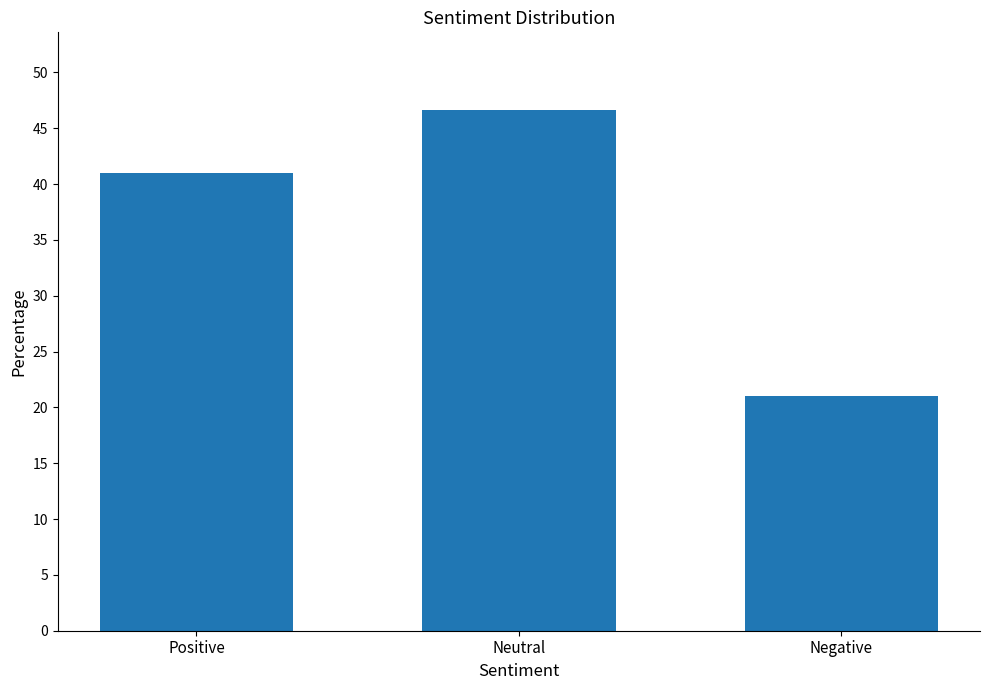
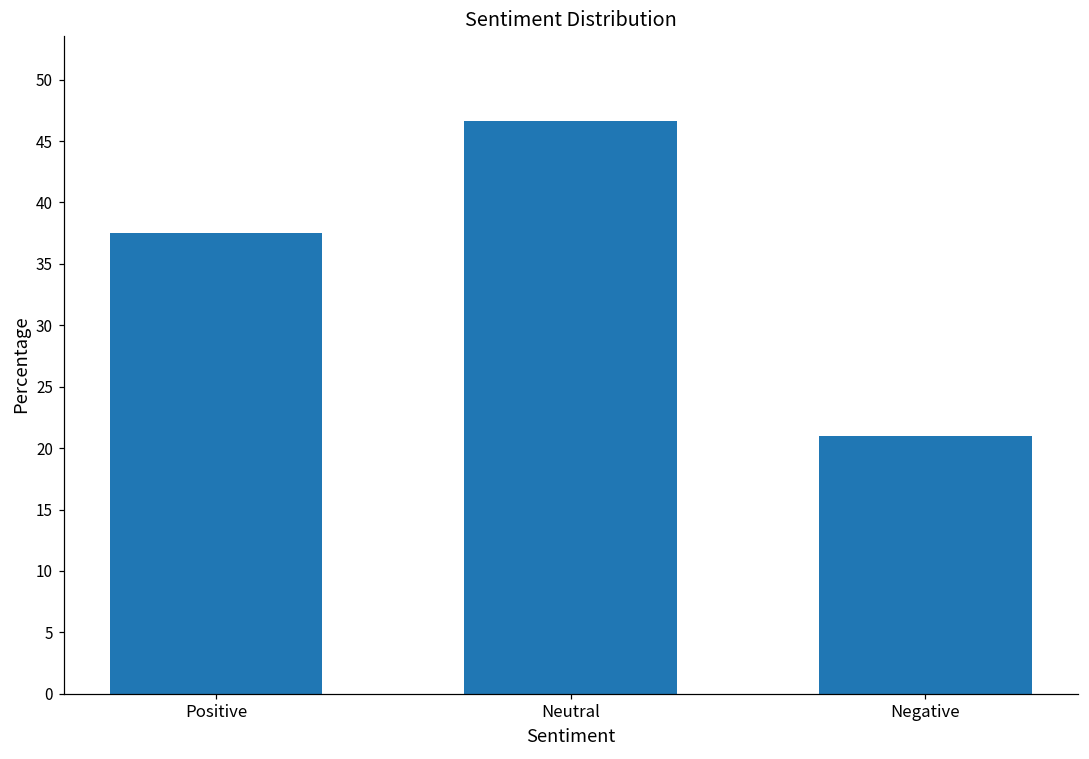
  {
-   "Positive": 41.0,
+   "Positive": 37.5,
    "Neutral": 46.6,
    "Negative": 21.0
  }
